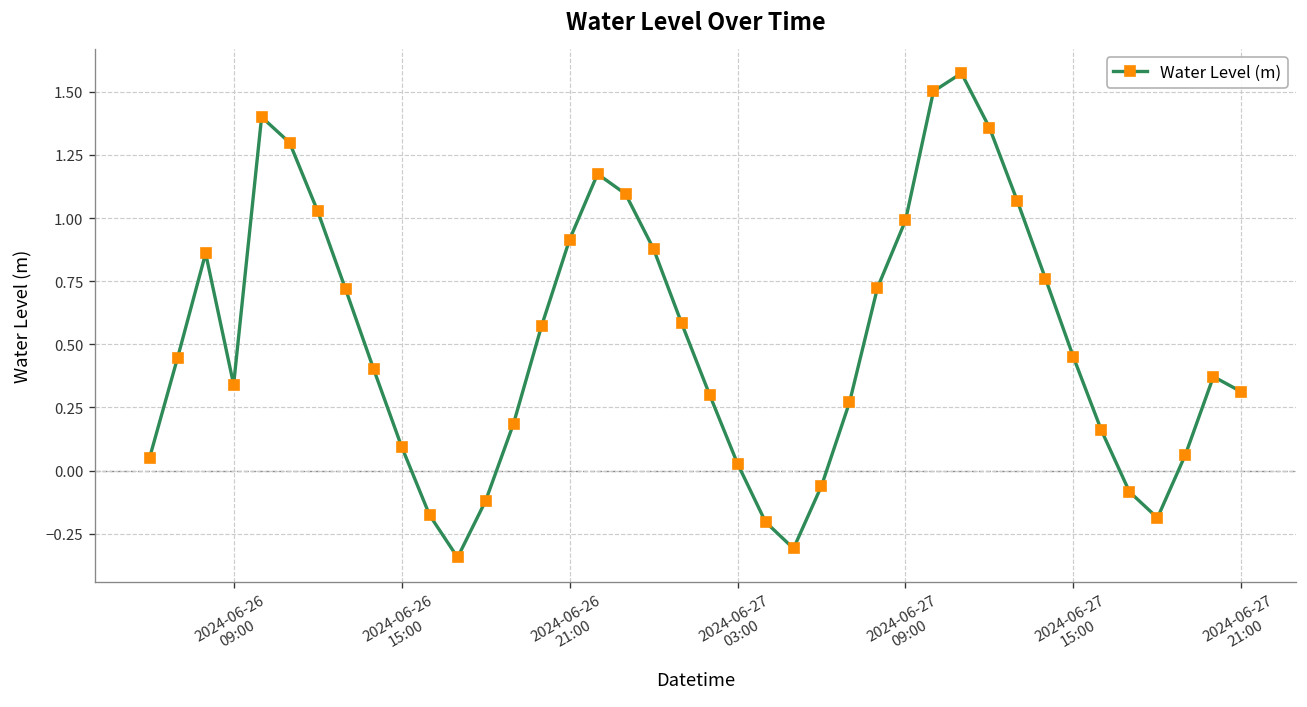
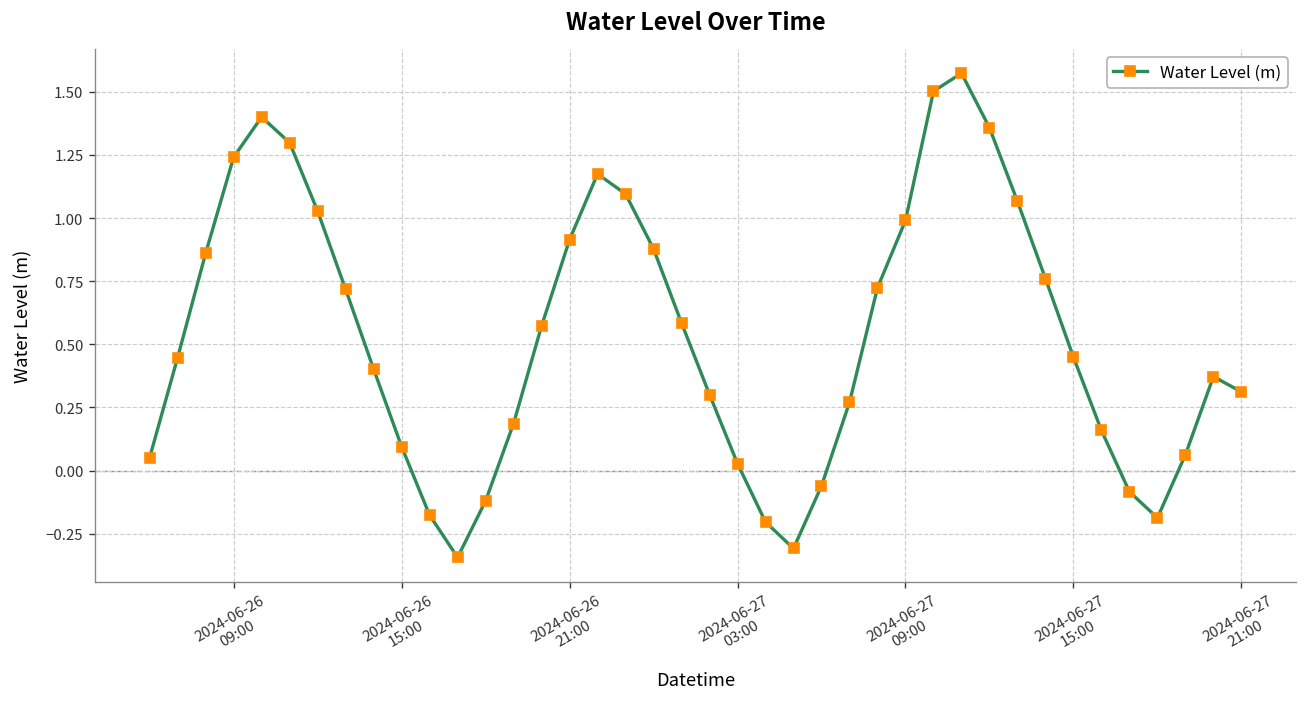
  {
-   "2024-06-26 09:00": 0.34,
+   "2024-06-26 09:00": 1.24,
    "2024-06-26 15:00": 0.10,
    "2024-06-26 21:00": 0.91,
    "2024-06-27 03:00": 0.03,
    "2024-06-27 09:00": 0.99,
    "2024-06-27 15:00": 0.45,
    "2024-06-27 21:00": 0.31
  }
